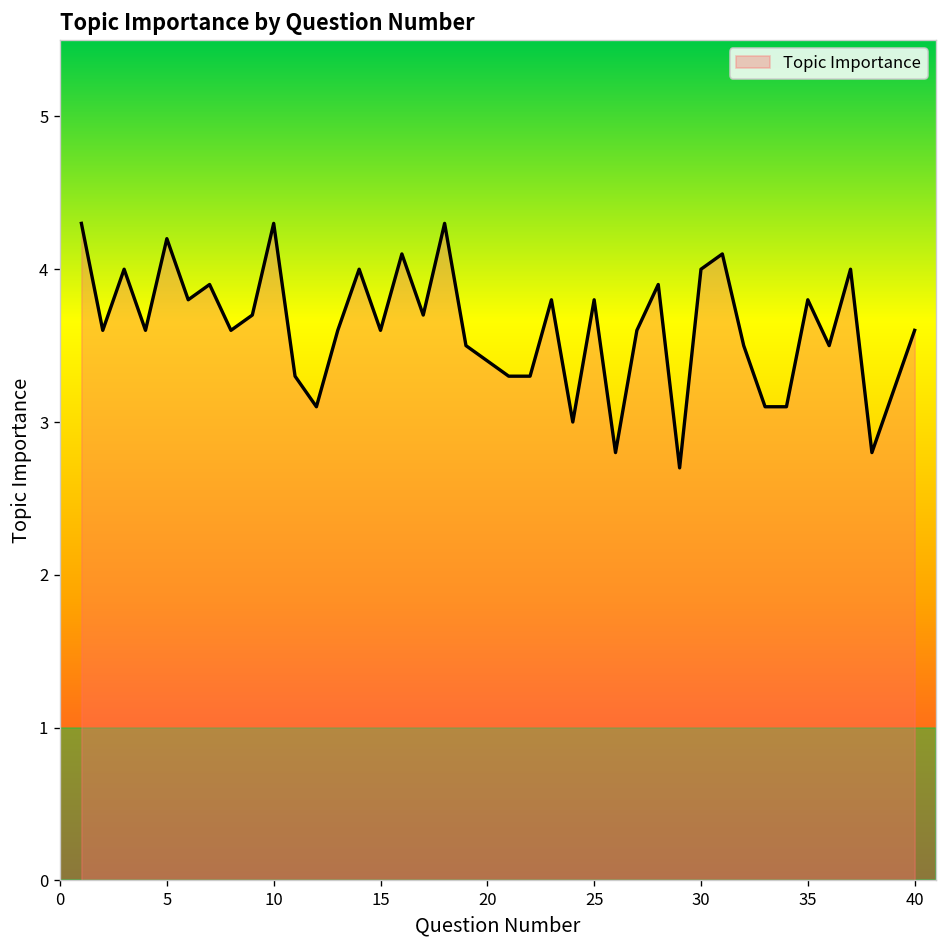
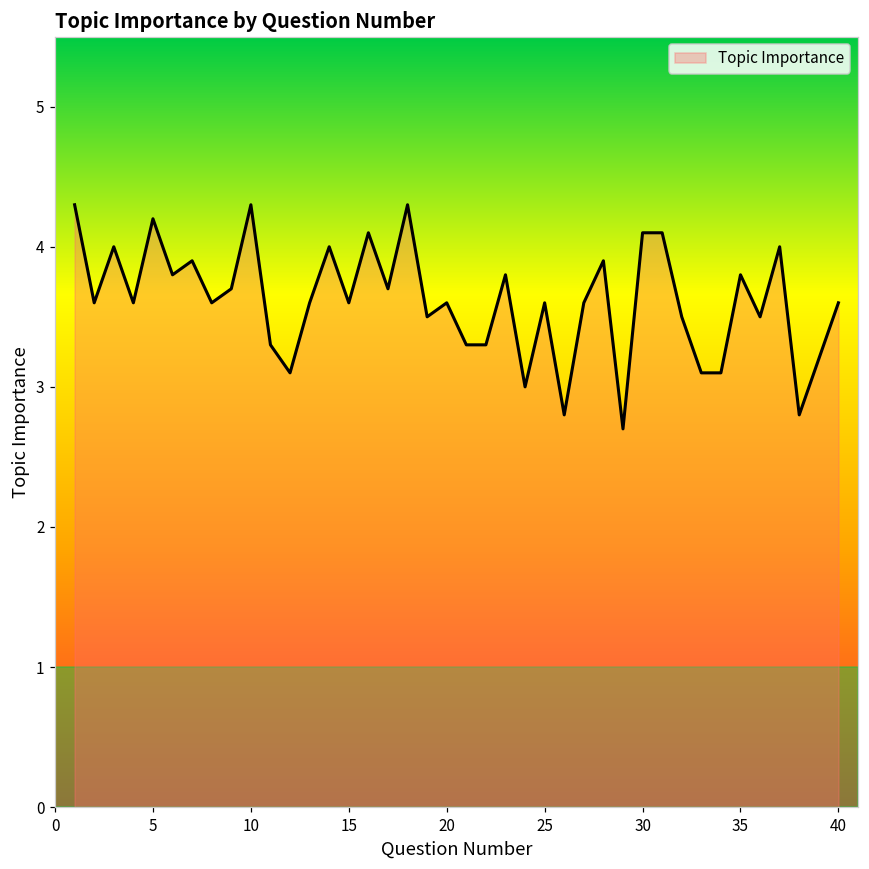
  {
    "5": 4.2,
    "10": 4.3,
    "15": 3.6,
-   "20": 3.4,
-   "25": 3.8,
-   "30": 4.0,
+   "20": 3.6,
+   "25": 3.6,
+   "30": 4.1,
    "35": 3.8,
    "40": 3.6
  }
